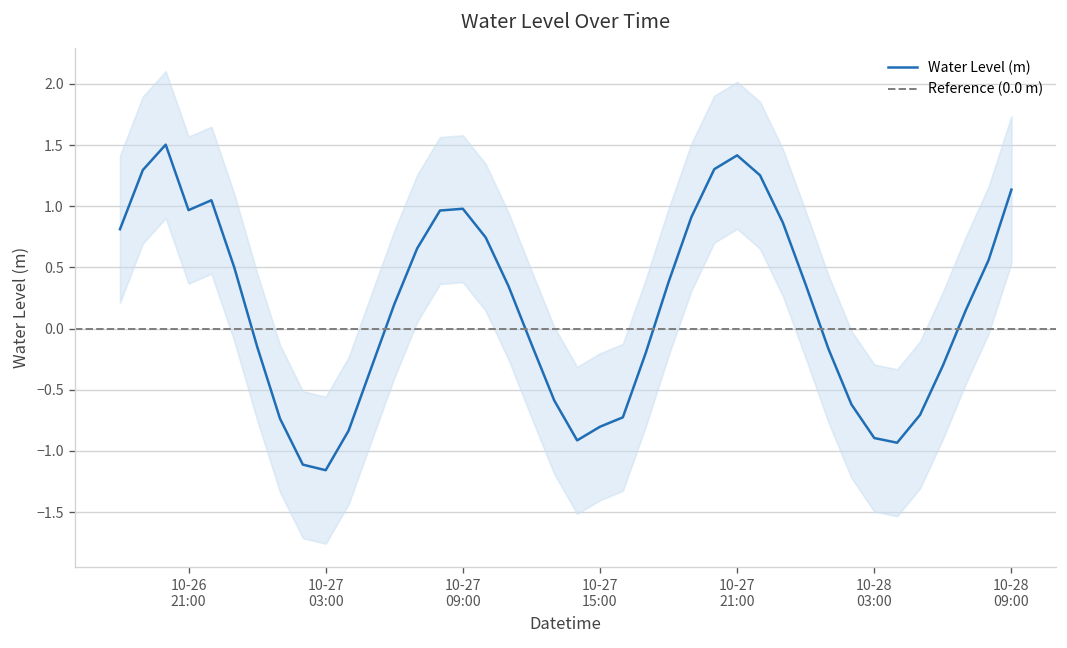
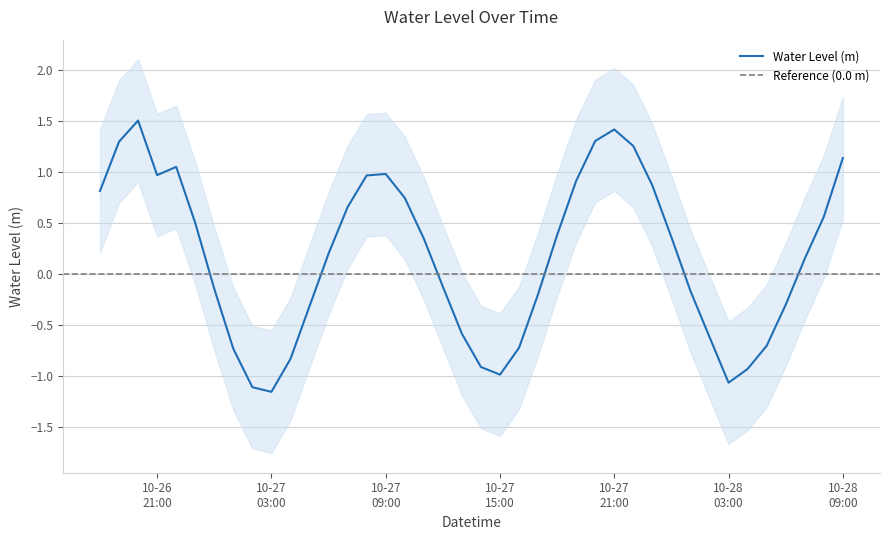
  {
    "Water Level (m)": {
      "10-26 21:00": 0.97,
      "10-27 03:00": -1.16,
      "10-27 09:00": 0.98,
-     "10-27 15:00": -0.80,
+     "10-27 15:00": -0.99,
      "10-27 21:00": 1.42,
-     "10-28 03:00": -0.89,
+     "10-28 03:00": -1.07,
      "10-28 09:00": 1.14
    }
  }
